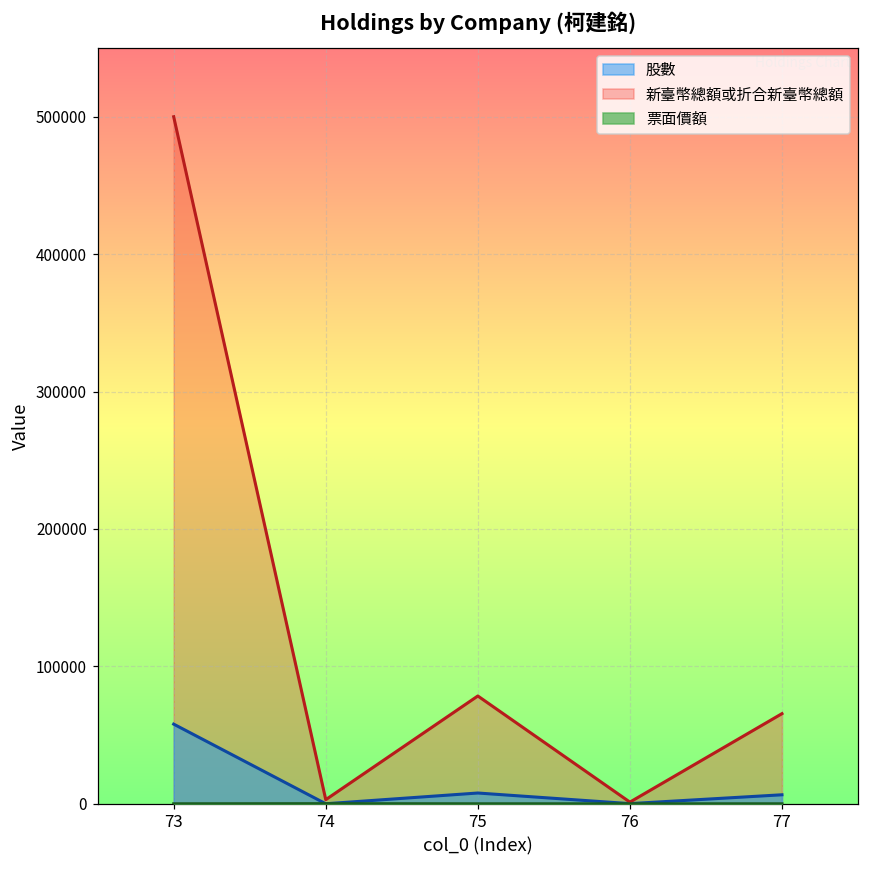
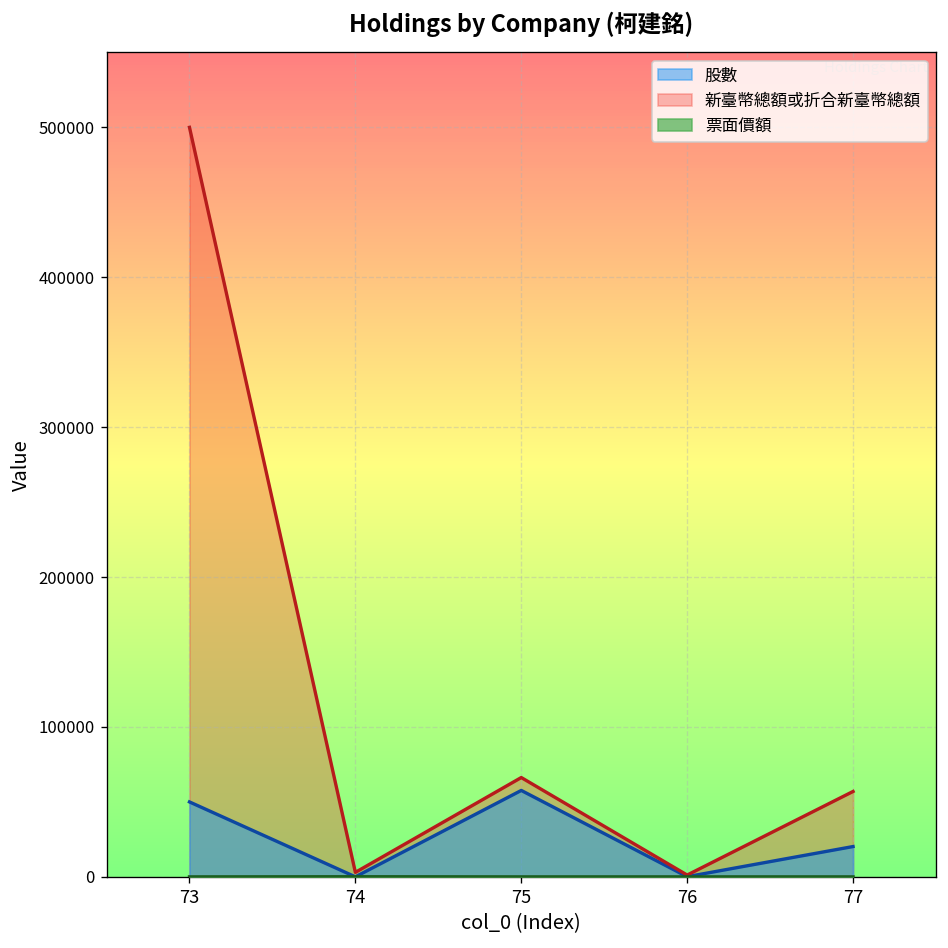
  {
    "股數": {
-     "73": 58000,
-     "75": 8000,
-     "77": 7000
+     "73": 50000,
+     "75": 58000,
+     "77": 20000
    },
    "新臺幣總額或折合新臺幣總額": {
      "73": 500000,
      "74": 3000,
-     "75": 78000,
-     "77": 66000
+     "75": 66000,
+     "77": 57000
    },
    "票面價額": {
      "73": 0,
      "75": 0,
      "77": 0
    }
  }
